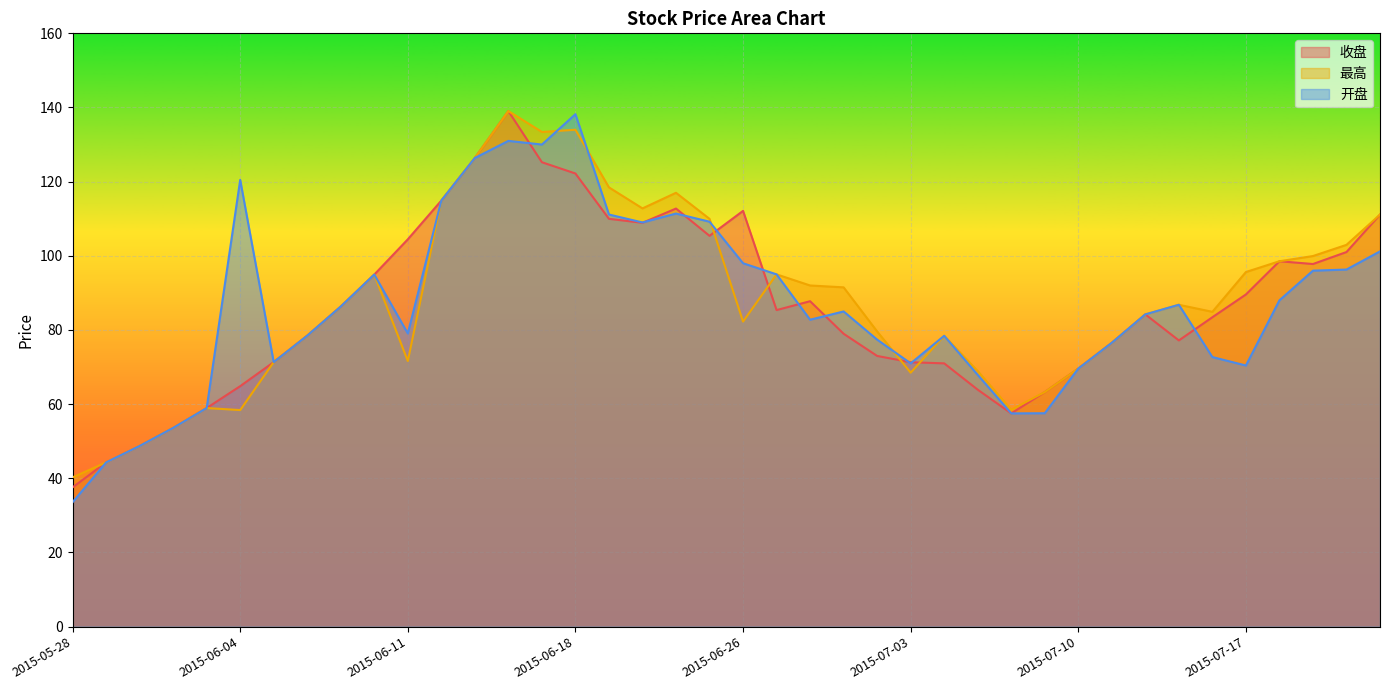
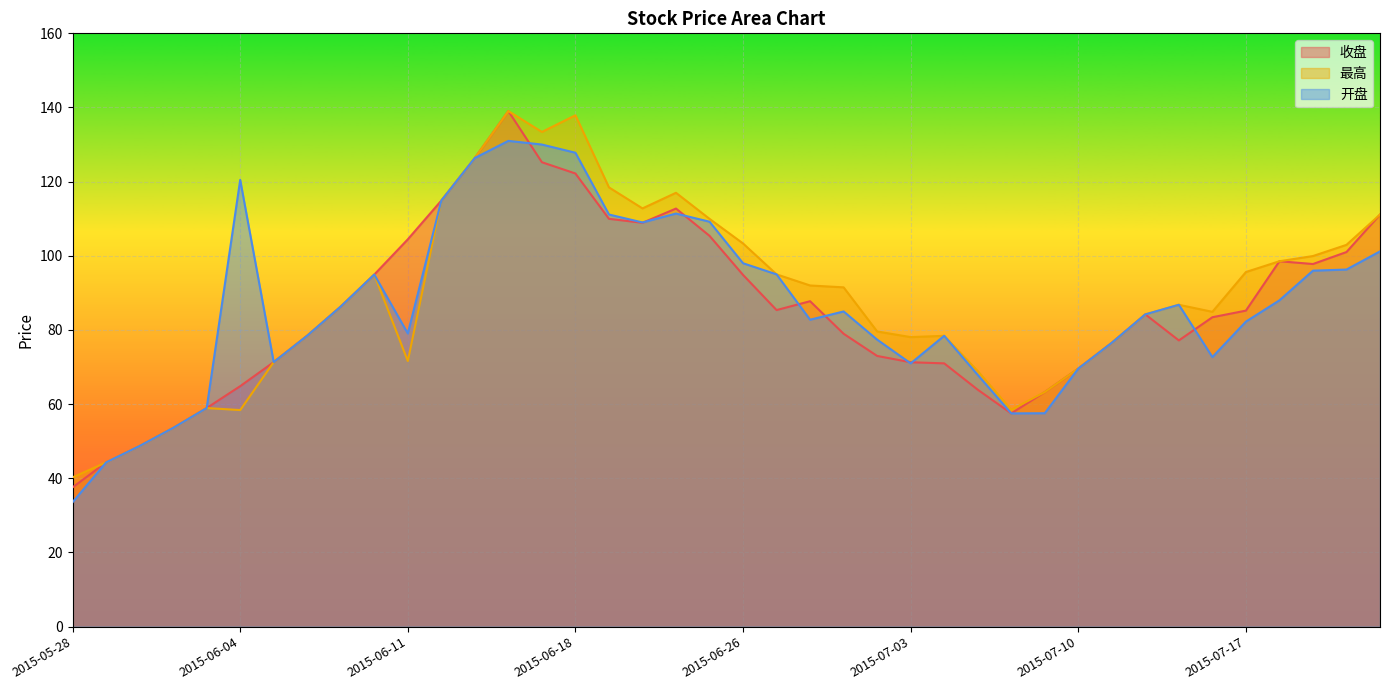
  {
    "收盘": {
      "2015-05-28": 38,
      "2015-06-04": 65,
      "2015-06-11": 104,
      "2015-06-18": 122,
-     "2015-06-26": 112,
-     "2015-07-17": 90
+     "2015-06-26": 95,
+     "2015-07-17": 85
    },
    "最高": {
      "2015-05-28": 40,
      "2015-06-04": 58,
      "2015-06-11": 72,
-     "2015-06-18": 134,
-     "2015-06-26": 82,
-     "2015-07-03": 68,
+     "2015-06-18": 138,
+     "2015-06-26": 103,
+     "2015-07-03": 78,
      "2015-07-17": 96
    },
    "开盘": {
      "2015-05-28": 34,
      "2015-06-04": 120,
      "2015-06-11": 79,
-     "2015-06-18": 138,
+     "2015-06-18": 128,
      "2015-06-26": 98,
-     "2015-07-17": 70
+     "2015-07-17": 82
    }
  }
